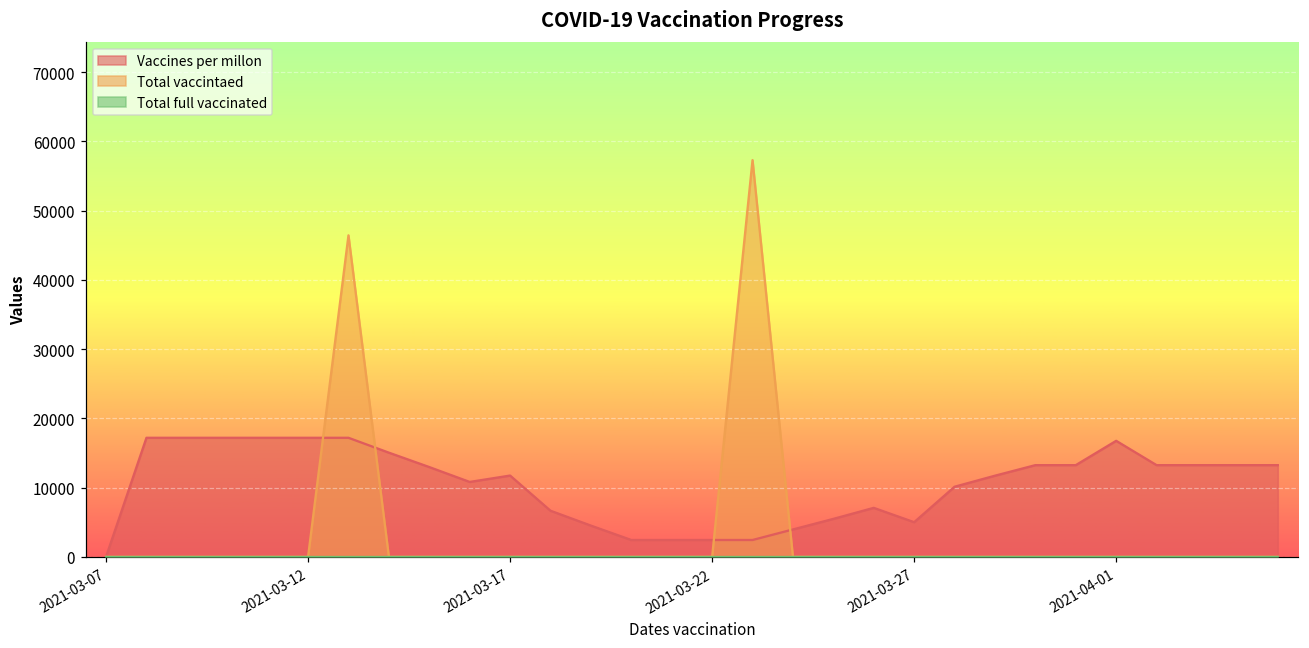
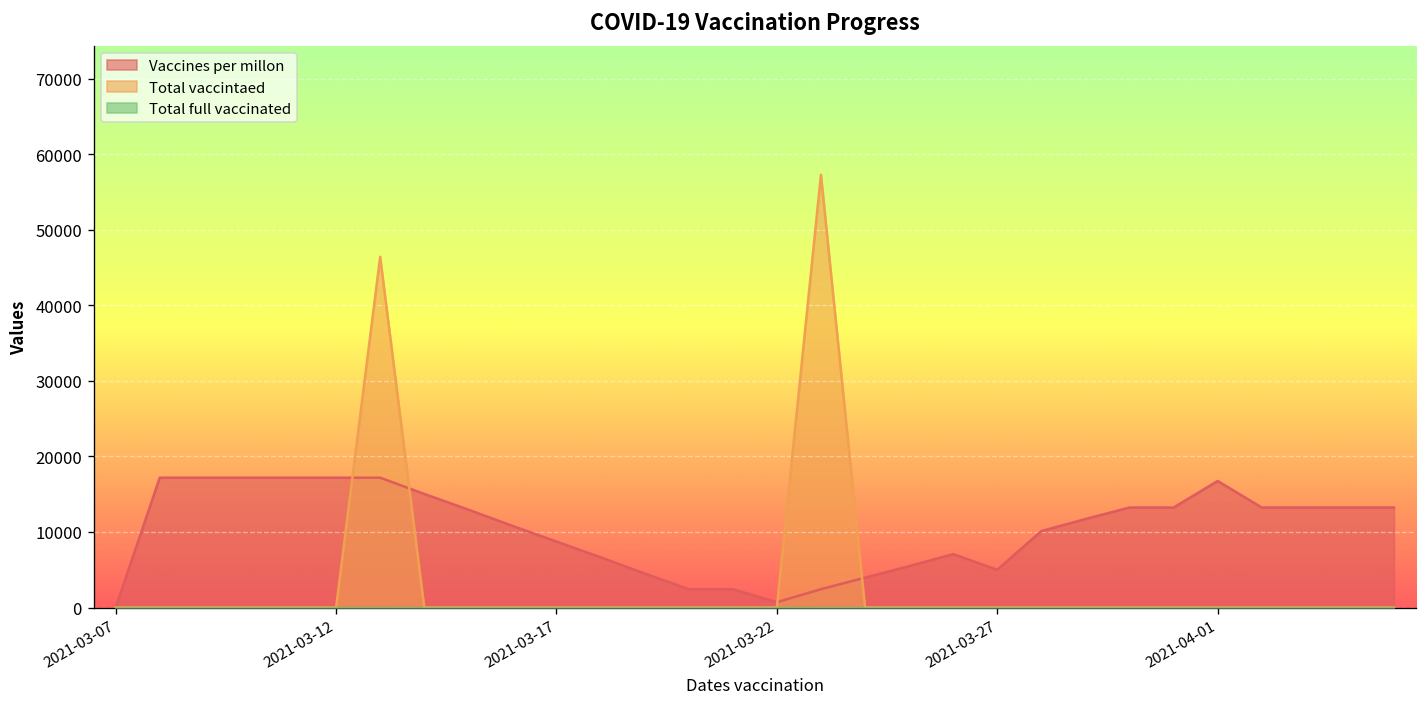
  {
    "Vaccines per millon": {
      "2021-03-12": 17000,
-     "2021-03-17": 12000,
-     "2021-03-22": 2000,
+     "2021-03-17": 9000,
+     "2021-03-22": 1000,
      "2021-03-27": 5000,
      "2021-04-01": 17000
    }
  }
